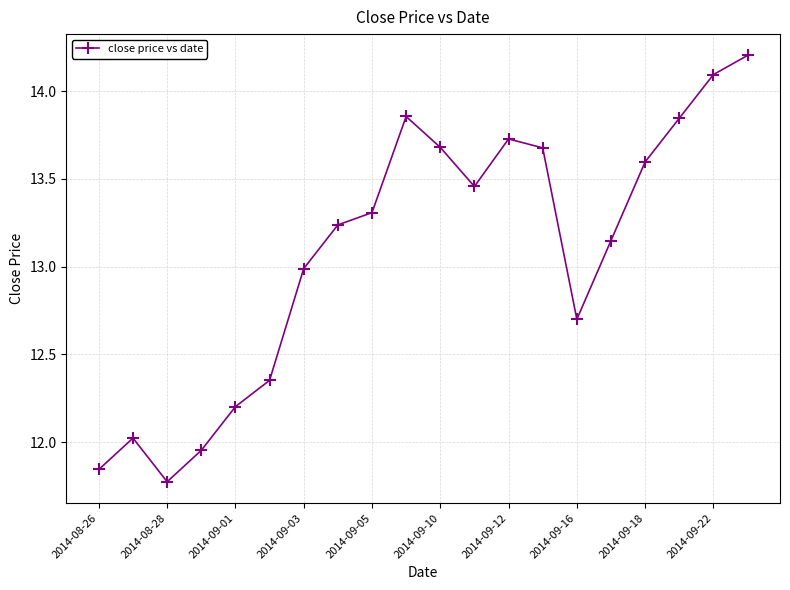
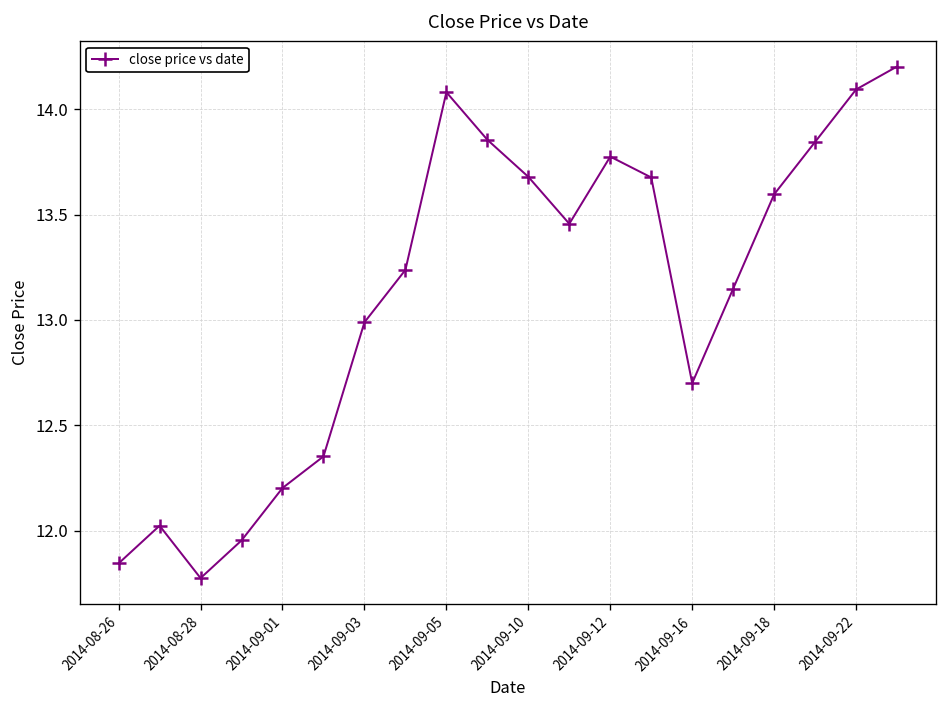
  {
    "2014-08-26": 11.84,
    "2014-08-28": 11.77,
    "2014-09-01": 12.20,
    "2014-09-03": 12.99,
-   "2014-09-05": 13.31,
+   "2014-09-05": 14.08,
    "2014-09-10": 13.68,
-   "2014-09-12": 13.73,
+   "2014-09-12": 13.78,
    "2014-09-16": 12.70,
    "2014-09-18": 13.60,
    "2014-09-22": 14.10
  }
